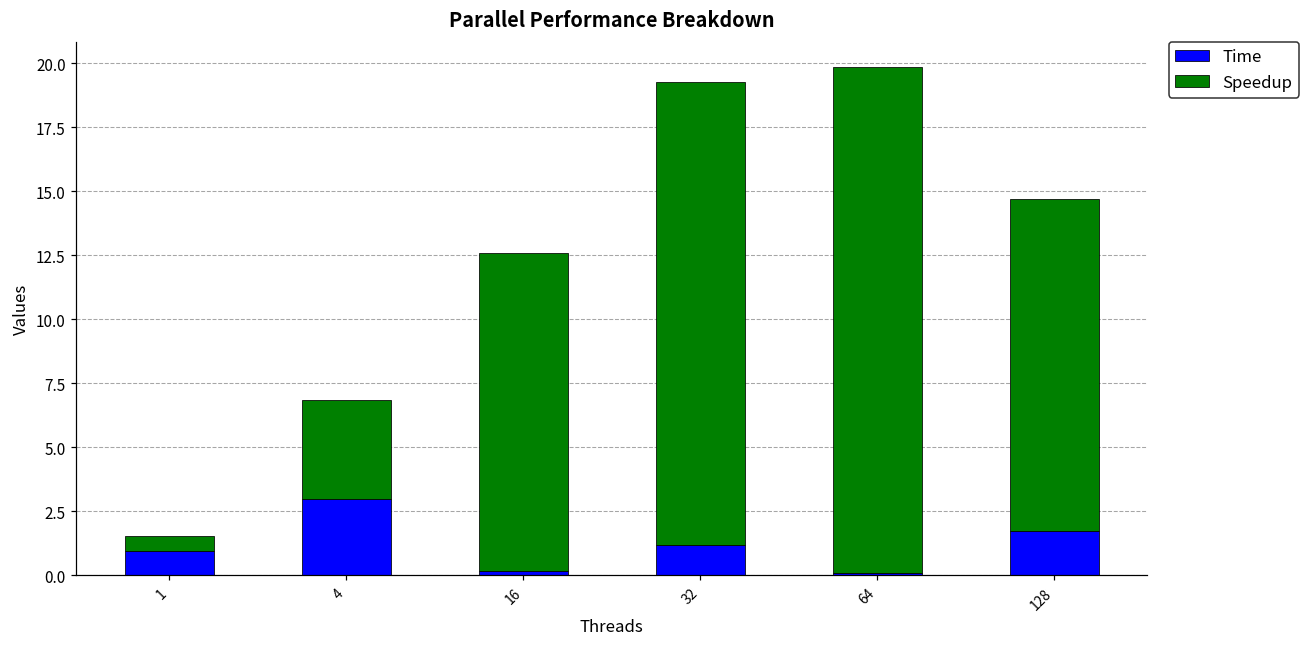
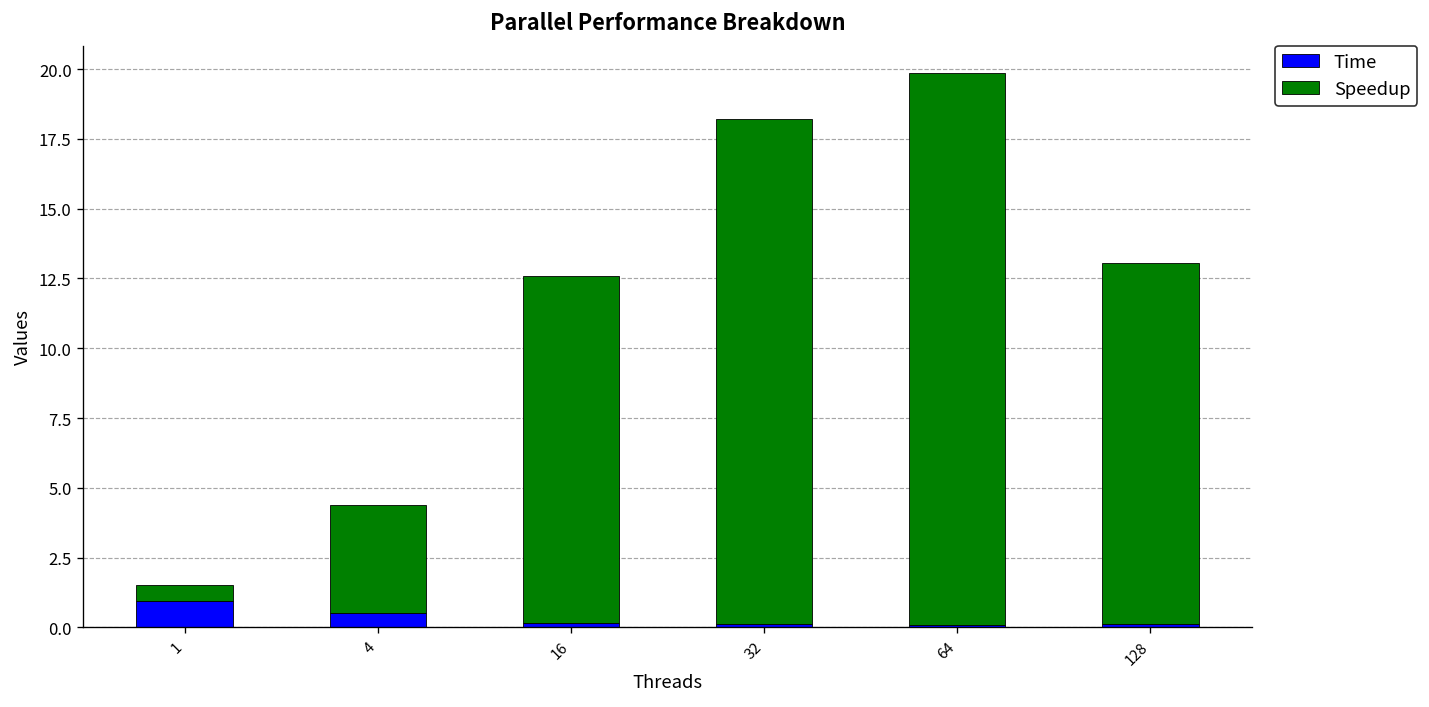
  {
    "Time": {
      "1": 0.9,
-     "4": 3.0,
+     "4": 0.5,
      "16": 0.2,
-     "32": 1.2,
-     "128": 1.7
+     "32": 0.1,
+     "128": 0.1
    },
    "Speedup": {
      "1": 0.6,
      "4": 3.9,
      "16": 12.4,
      "32": 18.1,
      "64": 19.7,
      "128": 12.9
    }
  }
